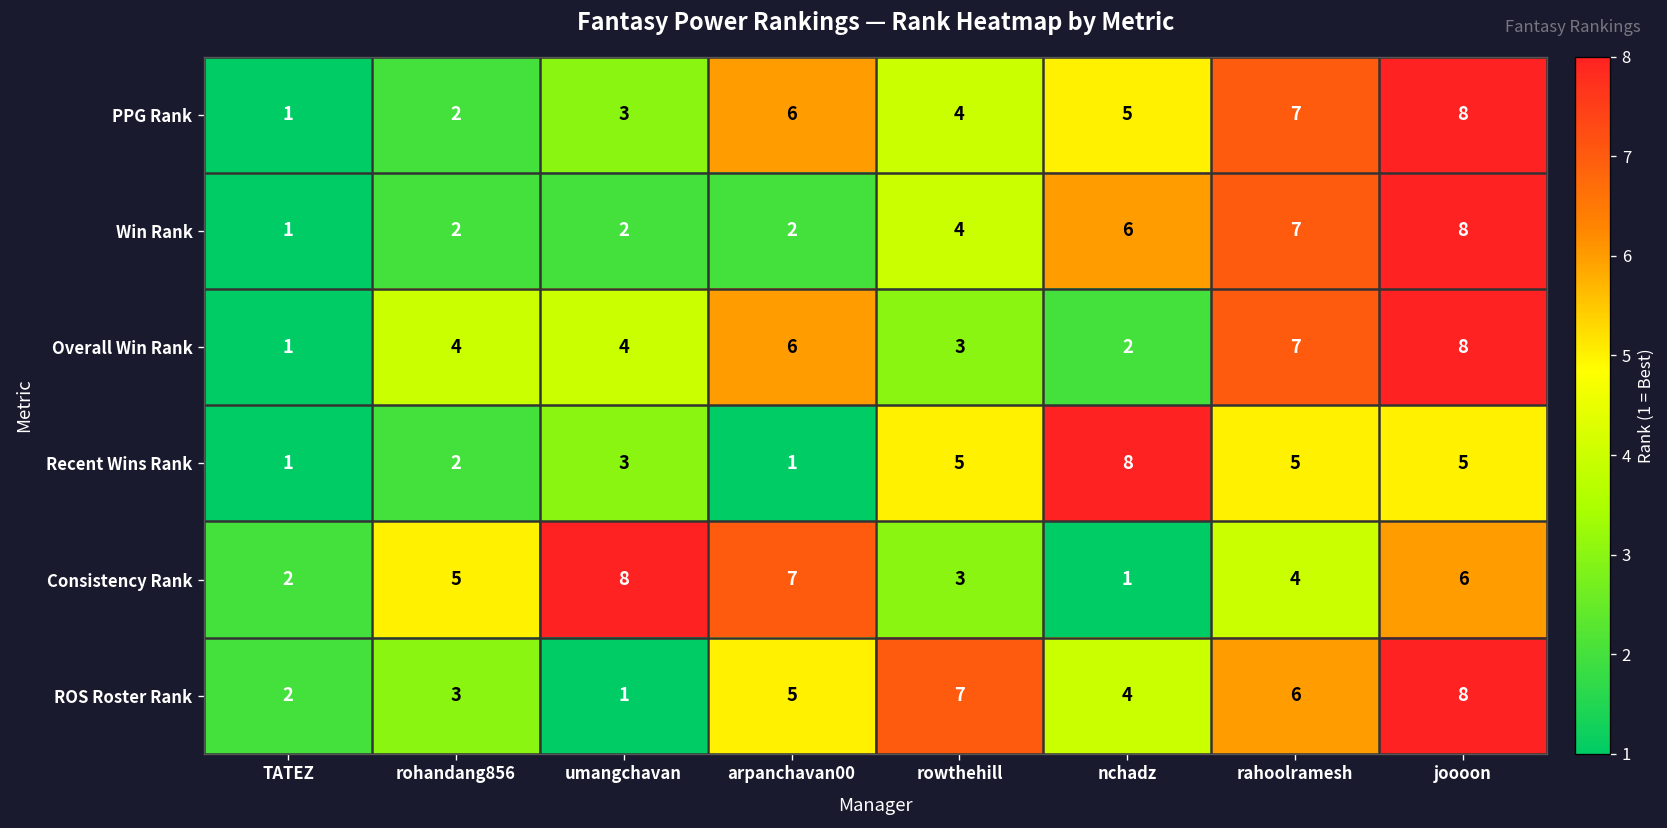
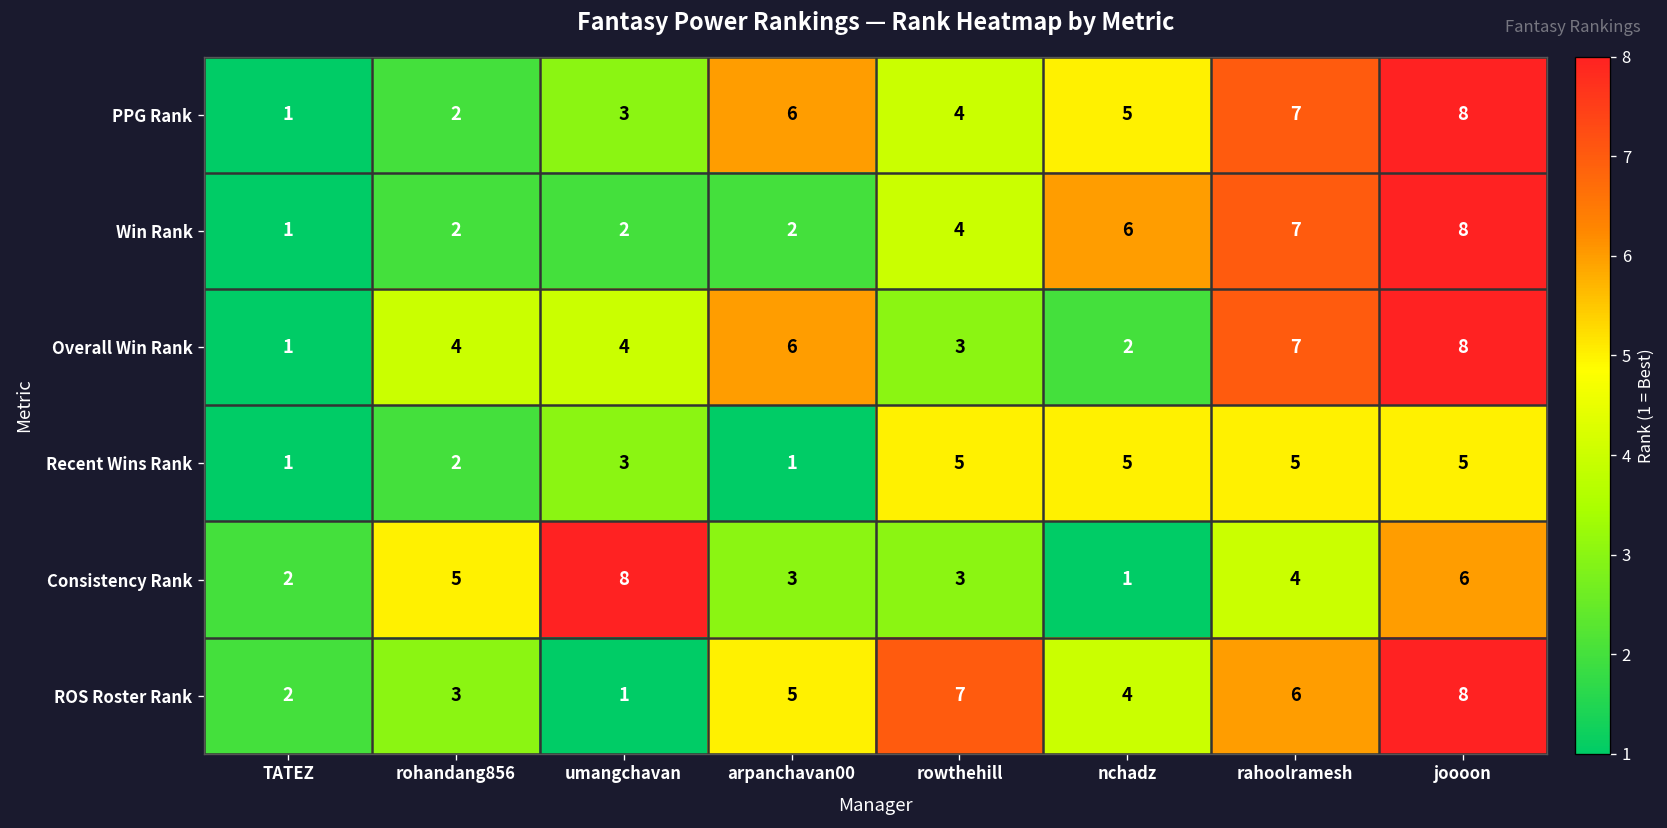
  {
    "PPG Rank": {
      "TATEZ": 1,
      "rohandang856": 2,
      "umangchavan": 3,
      "arpanchavan00": 6,
      "rowthehill": 4,
      "nchadz": 5,
      "rahoolramesh": 7,
      "joooon": 8
    },
    "Win Rank": {
      "TATEZ": 1,
      "rohandang856": 2,
      "umangchavan": 2,
      "arpanchavan00": 2,
      "rowthehill": 4,
      "nchadz": 6,
      "rahoolramesh": 7,
      "joooon": 8
    },
    "Overall Win Rank": {
      "TATEZ": 1,
      "rohandang856": 4,
      "umangchavan": 4,
      "arpanchavan00": 6,
      "rowthehill": 3,
      "nchadz": 2,
      "rahoolramesh": 7,
      "joooon": 8
    },
    "Recent Wins Rank": {
      "TATEZ": 1,
      "rohandang856": 2,
      "umangchavan": 3,
      "arpanchavan00": 1,
      "rowthehill": 5,
-     "nchadz": 8,
+     "nchadz": 5,
      "rahoolramesh": 5,
      "joooon": 5
    },
    "Consistency Rank": {
      "TATEZ": 2,
      "rohandang856": 5,
      "umangchavan": 8,
-     "arpanchavan00": 7,
+     "arpanchavan00": 3,
      "rowthehill": 3,
      "nchadz": 1,
      "rahoolramesh": 4,
      "joooon": 6
    },
    "ROS Roster Rank": {
      "TATEZ": 2,
      "rohandang856": 3,
      "umangchavan": 1,
      "arpanchavan00": 5,
      "rowthehill": 7,
      "nchadz": 4,
      "rahoolramesh": 6,
      "joooon": 8
    }
  }
